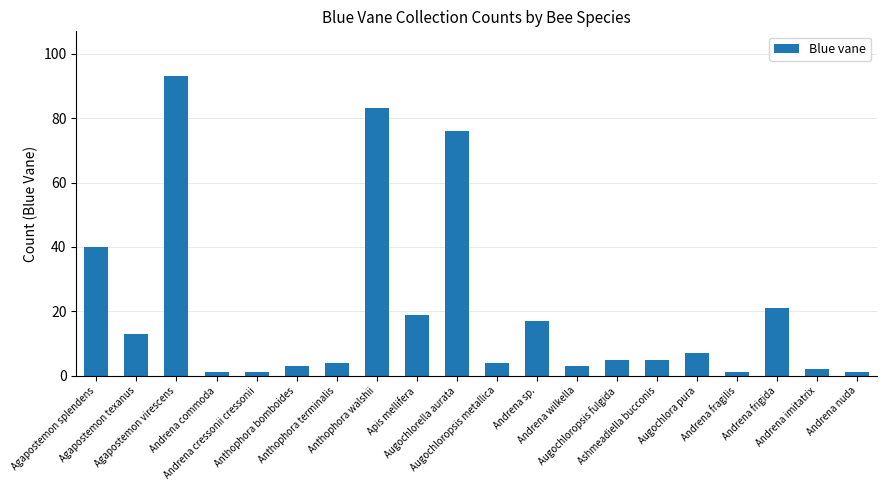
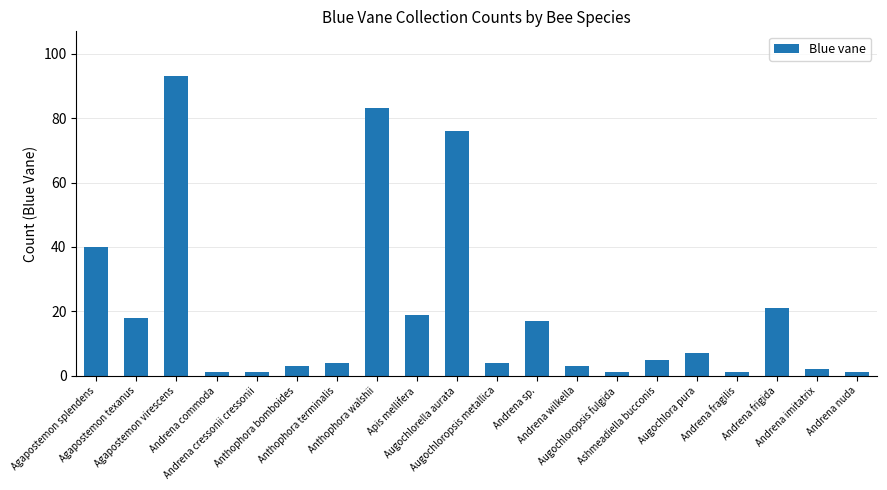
  {
    "Agapostemon splendens": 40,
-   "Agapostemon texanus": 13,
+   "Agapostemon texanus": 18,
    "Agapostemon virescens": 93,
    "Andrena commoda": 1,
    "Andrena cressonii cressonii": 1,
    "Anthophora bomboides": 3,
    "Anthophora terminalis": 4,
    "Anthophora walshii": 83,
    "Apis mellifera": 19,
    "Augochlorella aurata": 76,
    "Augochloropsis metallica": 4,
    "Andrena sp.": 17,
    "Andrena wilkella": 3,
-   "Augochloropsis fulgida": 5,
+   "Augochloropsis fulgida": 1,
    "Ashmeadiella bucconis": 5,
    "Augochlora pura": 7,
    "Andrena fragilis": 1,
    "Andrena frigida": 21,
    "Andrena imitatrix": 2,
    "Andrena nuda": 1
  }
